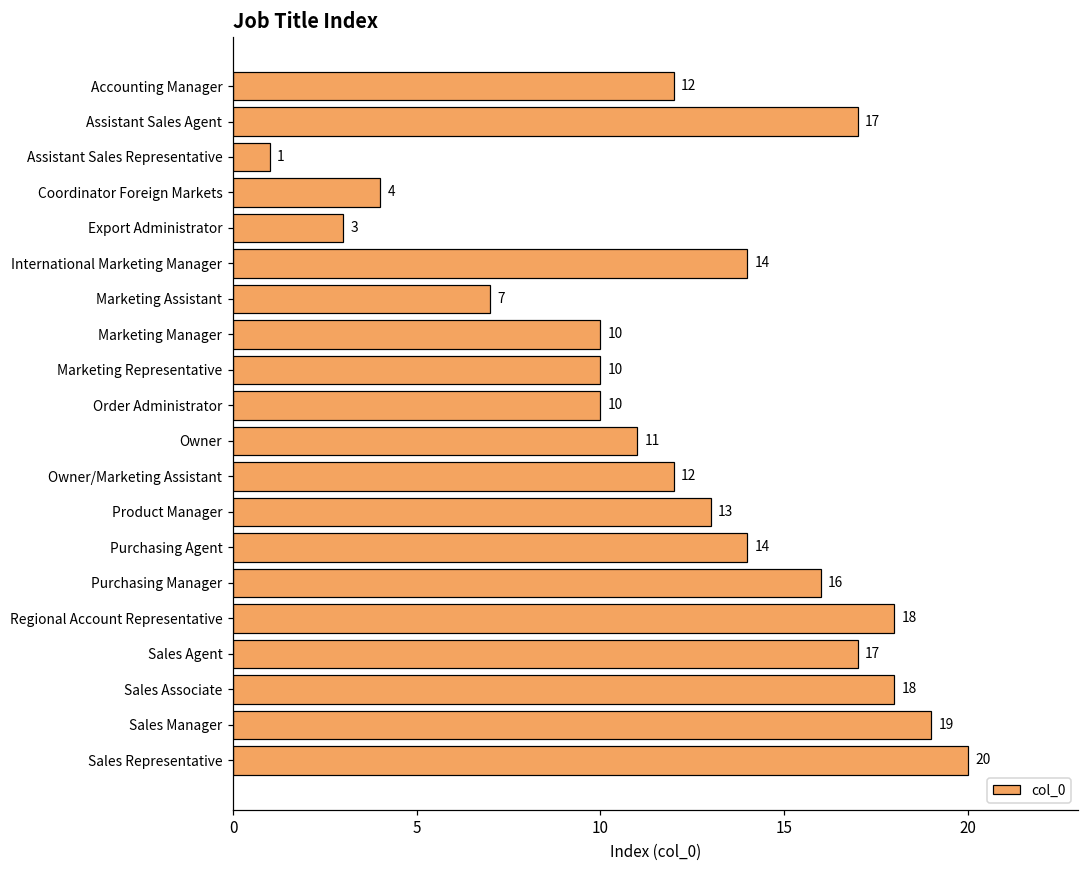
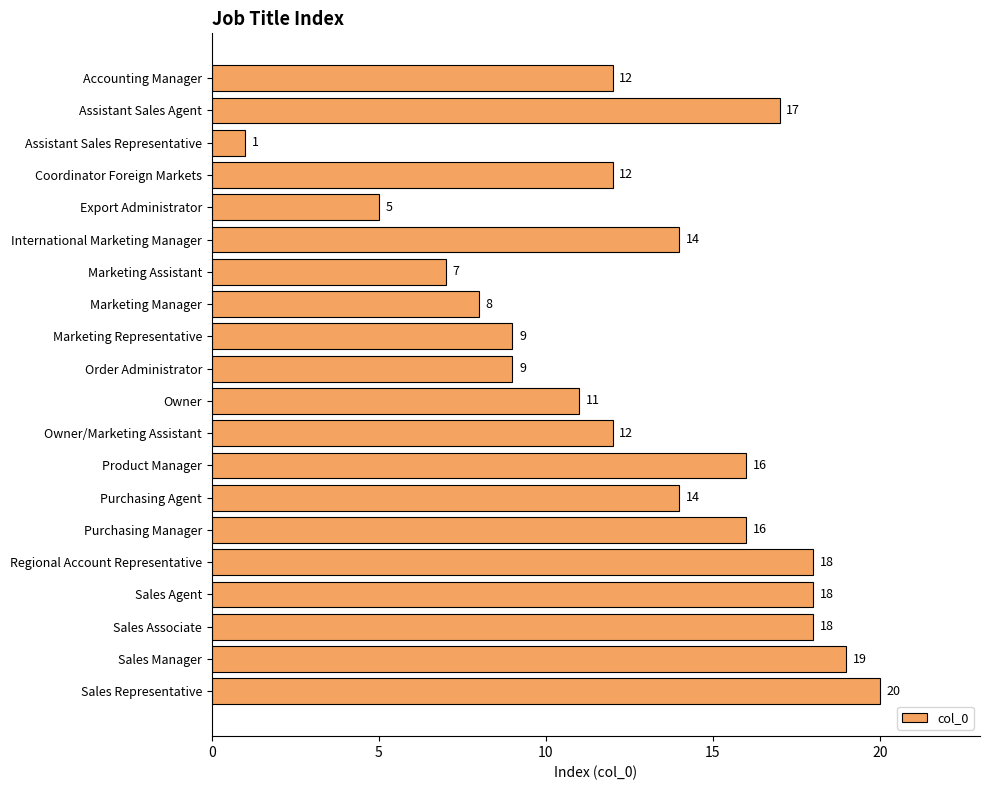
  {
    "Accounting Manager": 12,
    "Assistant Sales Agent": 17,
    "Assistant Sales Representative": 1,
-   "Coordinator Foreign Markets": 4,
-   "Export Administrator": 3,
+   "Coordinator Foreign Markets": 12,
+   "Export Administrator": 5,
    "International Marketing Manager": 14,
    "Marketing Assistant": 7,
-   "Marketing Manager": 10,
-   "Marketing Representative": 10,
-   "Order Administrator": 10,
+   "Marketing Manager": 8,
+   "Marketing Representative": 9,
+   "Order Administrator": 9,
    "Owner": 11,
    "Owner/Marketing Assistant": 12,
-   "Product Manager": 13,
+   "Product Manager": 16,
    "Purchasing Agent": 14,
    "Purchasing Manager": 16,
    "Regional Account Representative": 18,
-   "Sales Agent": 17,
+   "Sales Agent": 18,
    "Sales Associate": 18,
    "Sales Manager": 19,
    "Sales Representative": 20
  }
